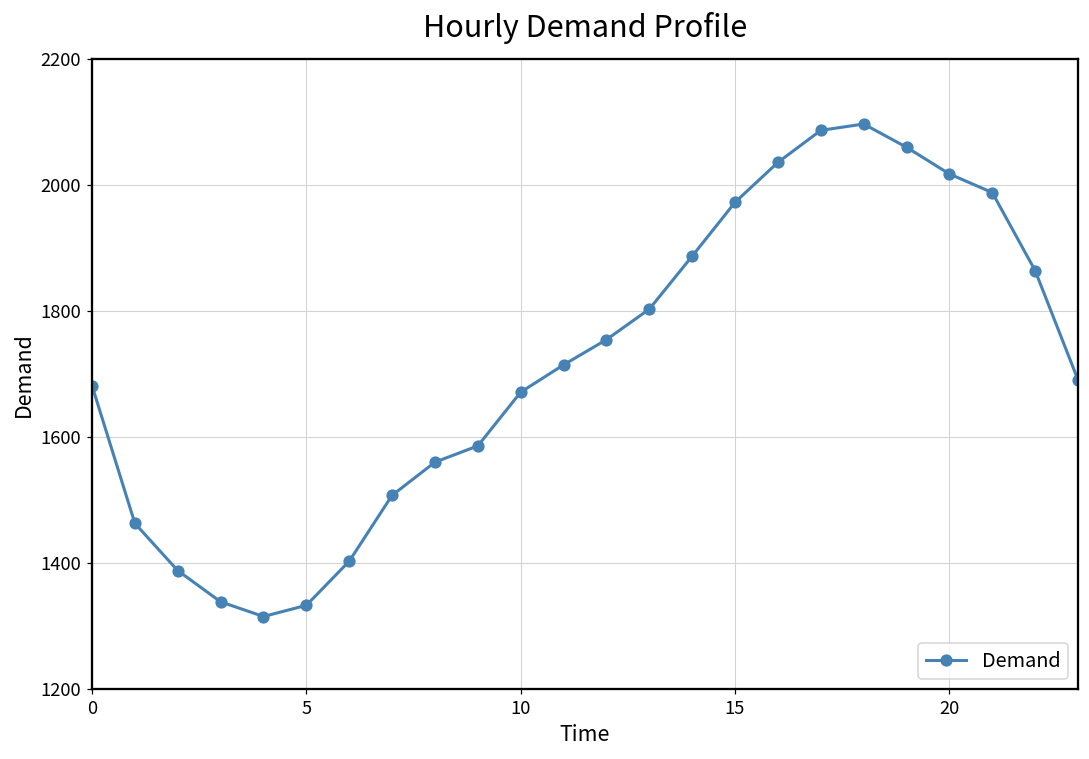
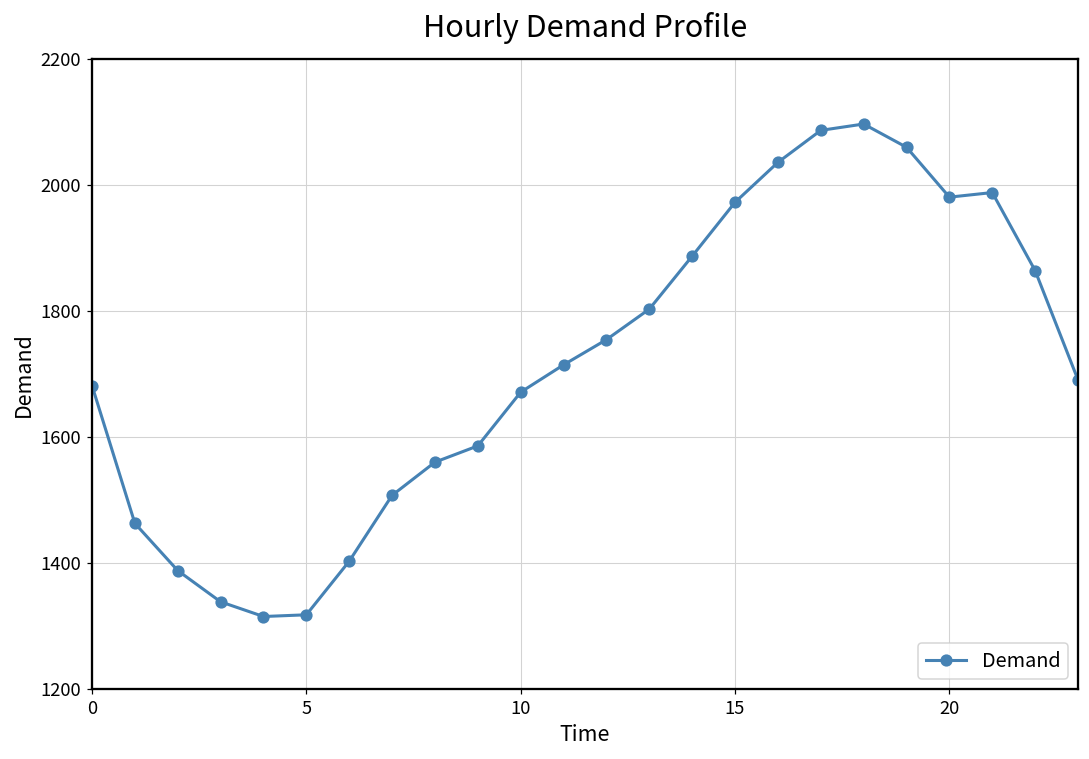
  {
    "0": 1680,
-   "5": 1330,
+   "5": 1320,
    "10": 1670,
    "15": 1970,
-   "20": 2020
+   "20": 1980
  }
